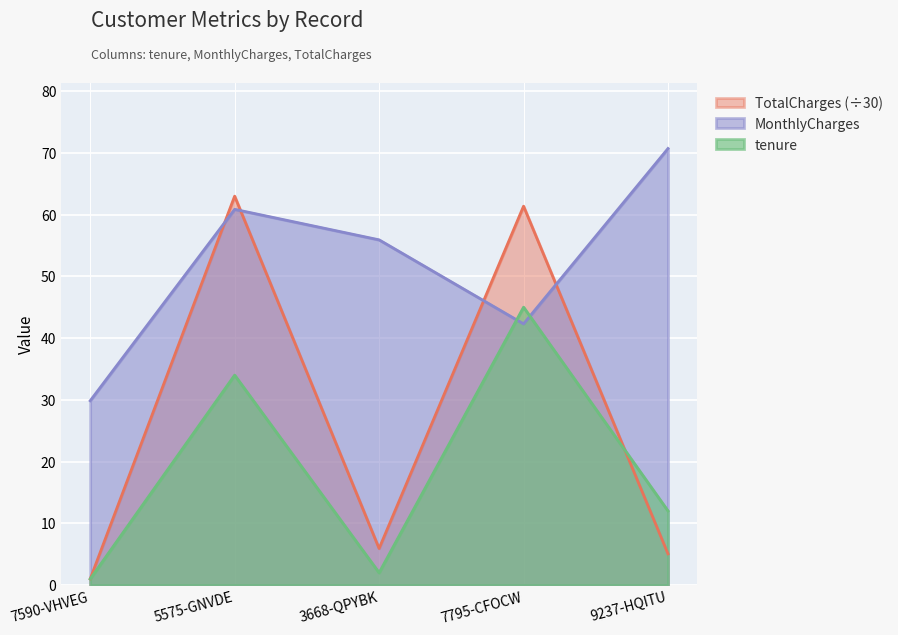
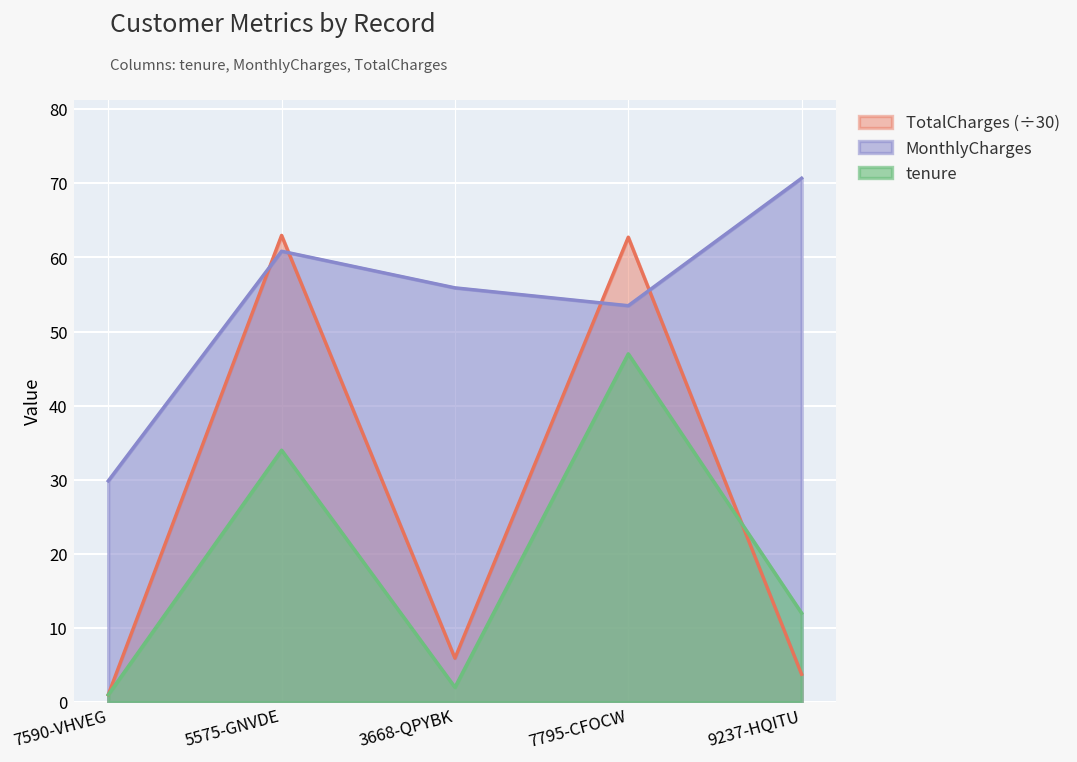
  {
    "TotalCharges (÷30)": {
      "5575-GNVDE": 63,
      "3668-QPYBK": 6,
-     "7795-CFOCW": 61,
-     "9237-HQITU": 5
+     "7795-CFOCW": 63,
+     "9237-HQITU": 4
    },
    "MonthlyCharges": {
      "7590-VHVEG": 30,
      "5575-GNVDE": 61,
      "3668-QPYBK": 56,
-     "7795-CFOCW": 42,
+     "7795-CFOCW": 54,
      "9237-HQITU": 71
    },
    "tenure": {
      "5575-GNVDE": 34,
      "3668-QPYBK": 2,
-     "7795-CFOCW": 45,
+     "7795-CFOCW": 47,
      "9237-HQITU": 12
    }
  }
